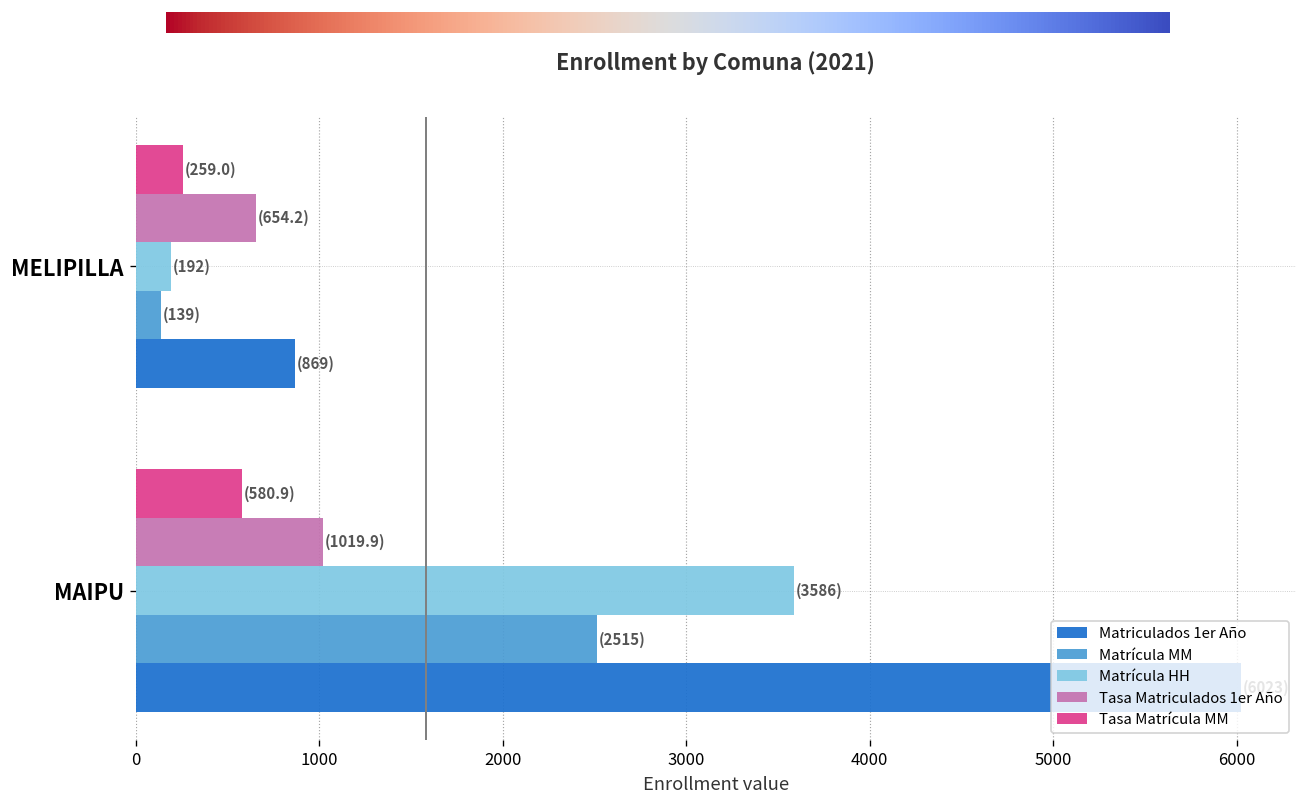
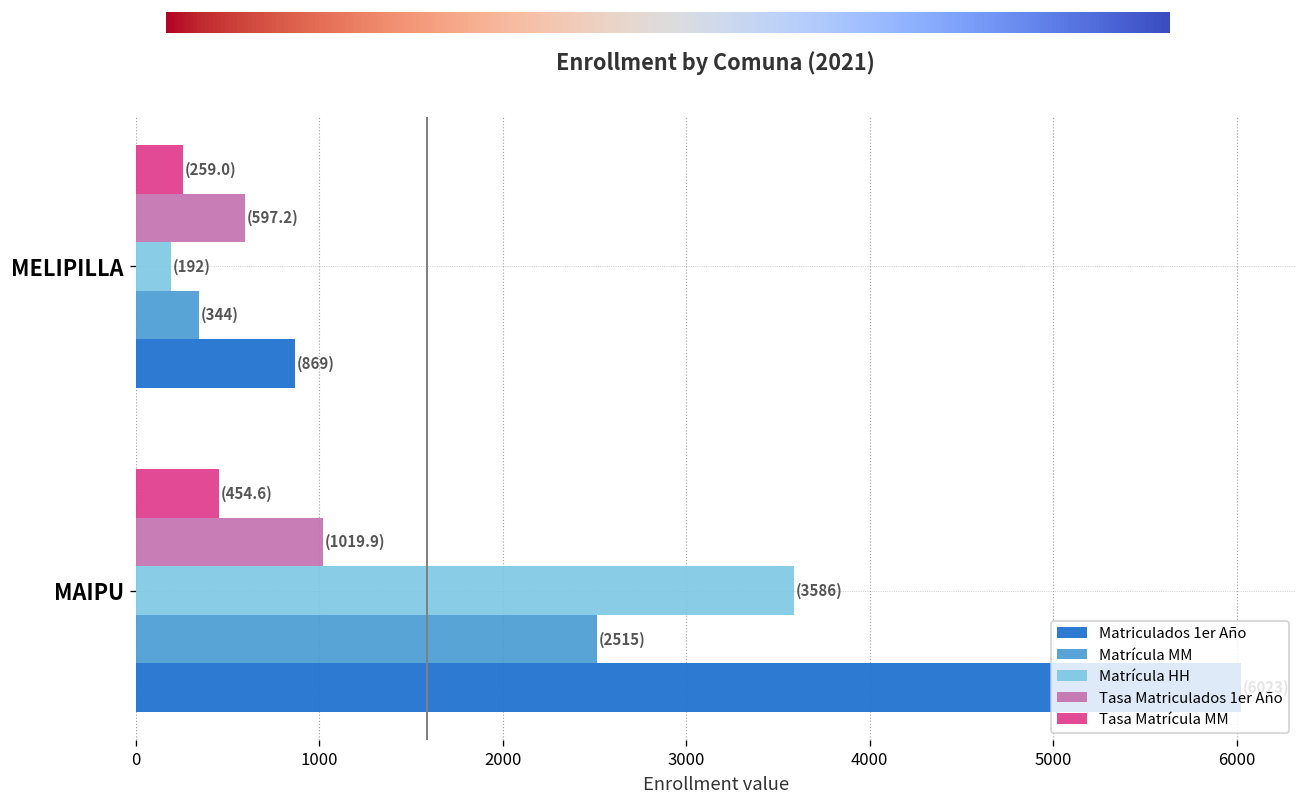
  {
    "Matriculados 1er Año": {
      "MELIPILLA": "(869)"
    },
    "Matrícula MM": {
-     "MELIPILLA": "(139)",
+     "MELIPILLA": "(344)",
      "MAIPU": "(2515)"
    },
    "Matrícula HH": {
      "MELIPILLA": "(192)",
      "MAIPU": "(3586)"
    },
    "Tasa Matriculados 1er Año": {
-     "MELIPILLA": "(654.2)",
+     "MELIPILLA": "(597.2)",
      "MAIPU": "(1019.9)"
    },
    "Tasa Matrícula MM": {
      "MELIPILLA": "(259.0)",
-     "MAIPU": "(580.9)"
+     "MAIPU": "(454.6)"
    }
  }
